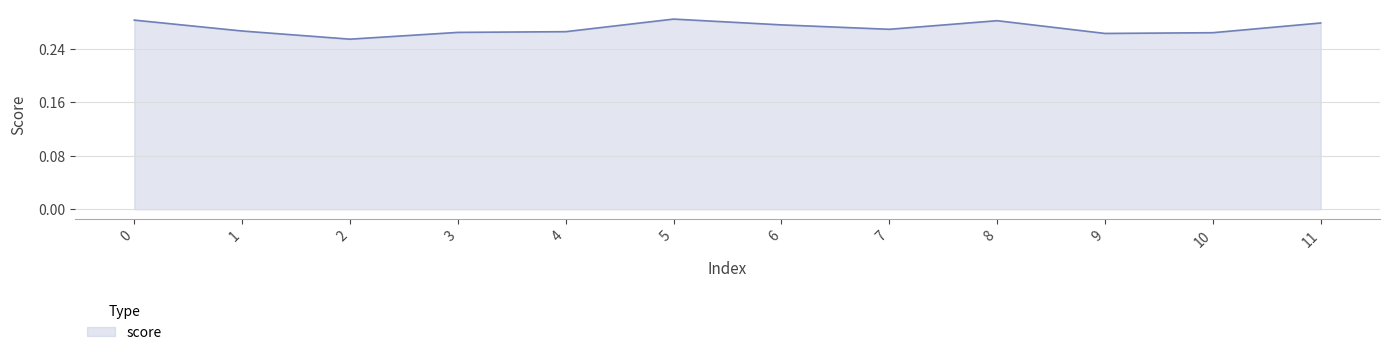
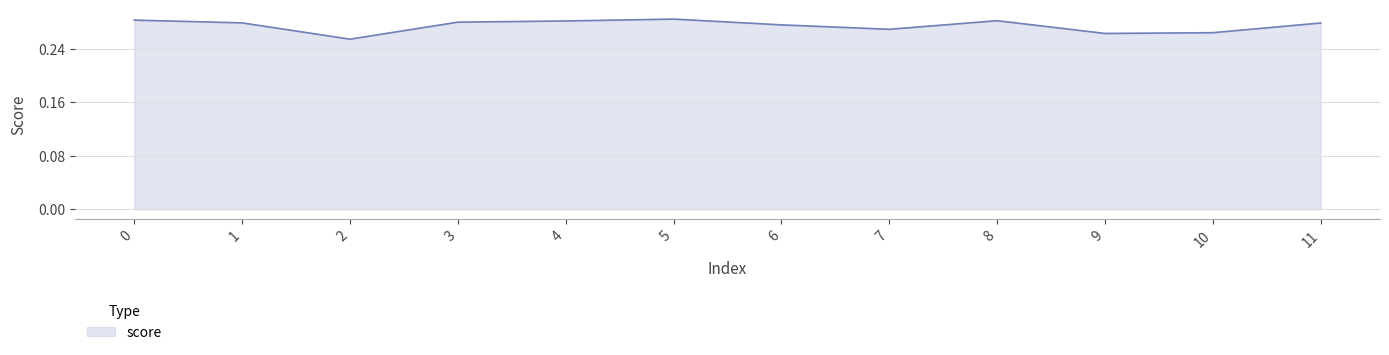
  {
    "0": 0.28,
-   "1": 0.27,
+   "1": 0.28,
    "2": 0.25,
-   "3": 0.26,
-   "4": 0.27,
+   "3": 0.28,
+   "4": 0.28,
    "5": 0.28,
    "6": 0.28,
    "7": 0.27,
    "8": 0.28,
    "9": 0.26,
    "10": 0.26,
    "11": 0.28
  }
